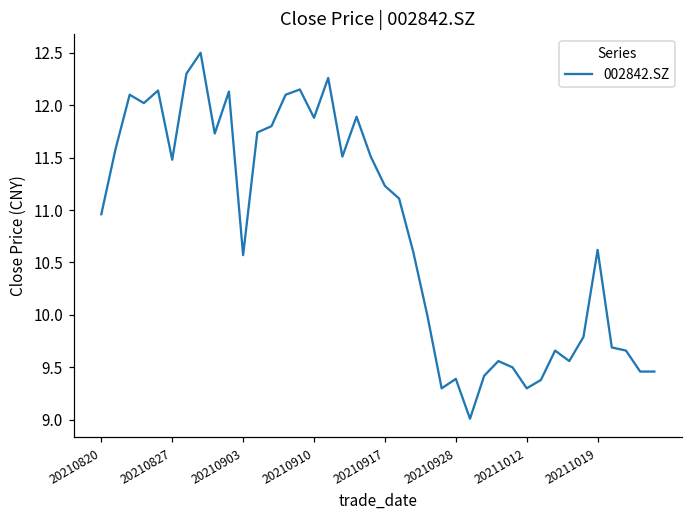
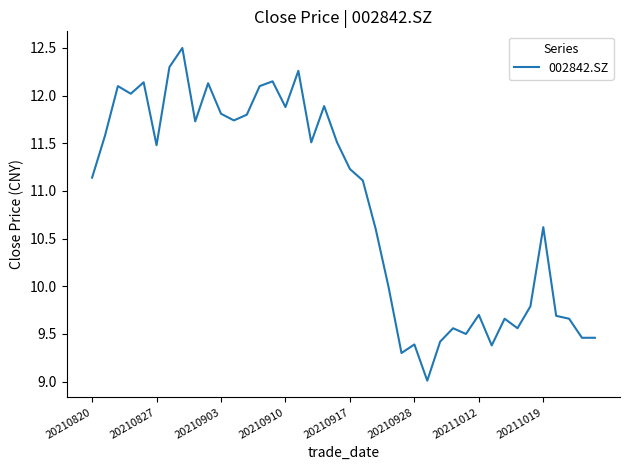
  {
-   "20210820": 11.0,
+   "20210820": 11.1,
    "20210827": 11.5,
-   "20210903": 10.6,
+   "20210903": 11.8,
    "20210910": 11.9,
    "20210917": 11.2,
    "20210928": 9.4,
-   "20211012": 9.3,
+   "20211012": 9.7,
    "20211019": 10.6
  }
